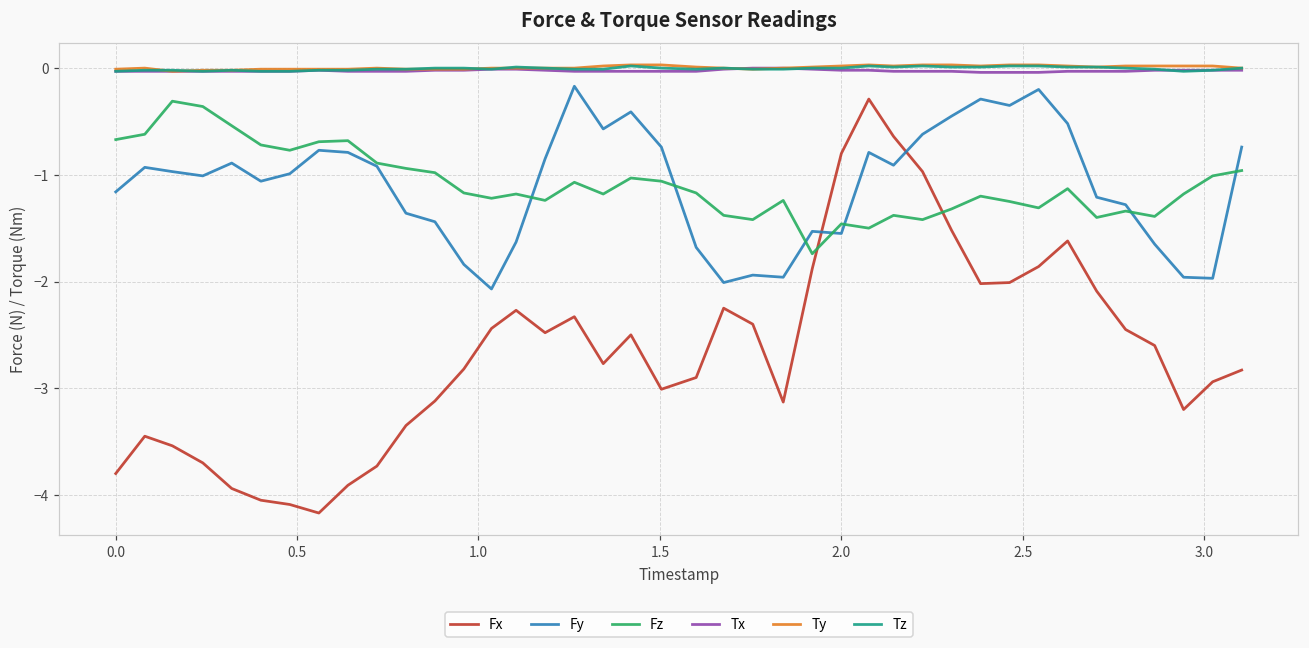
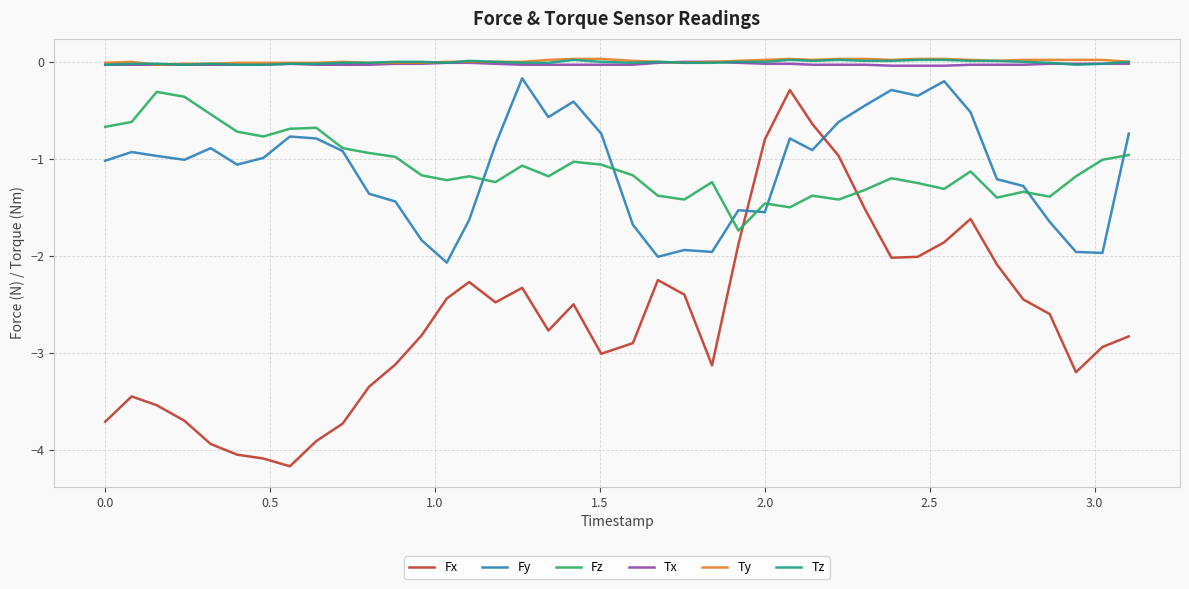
  {
    "Fx": {
-     "0.0": -3.8,
+     "0.0": -3.7,
      "2.0": -0.8
    },
    "Fy": {
-     "0.0": -1.2,
+     "0.0": -1.0,
      "2.0": -1.6
    }
  }
